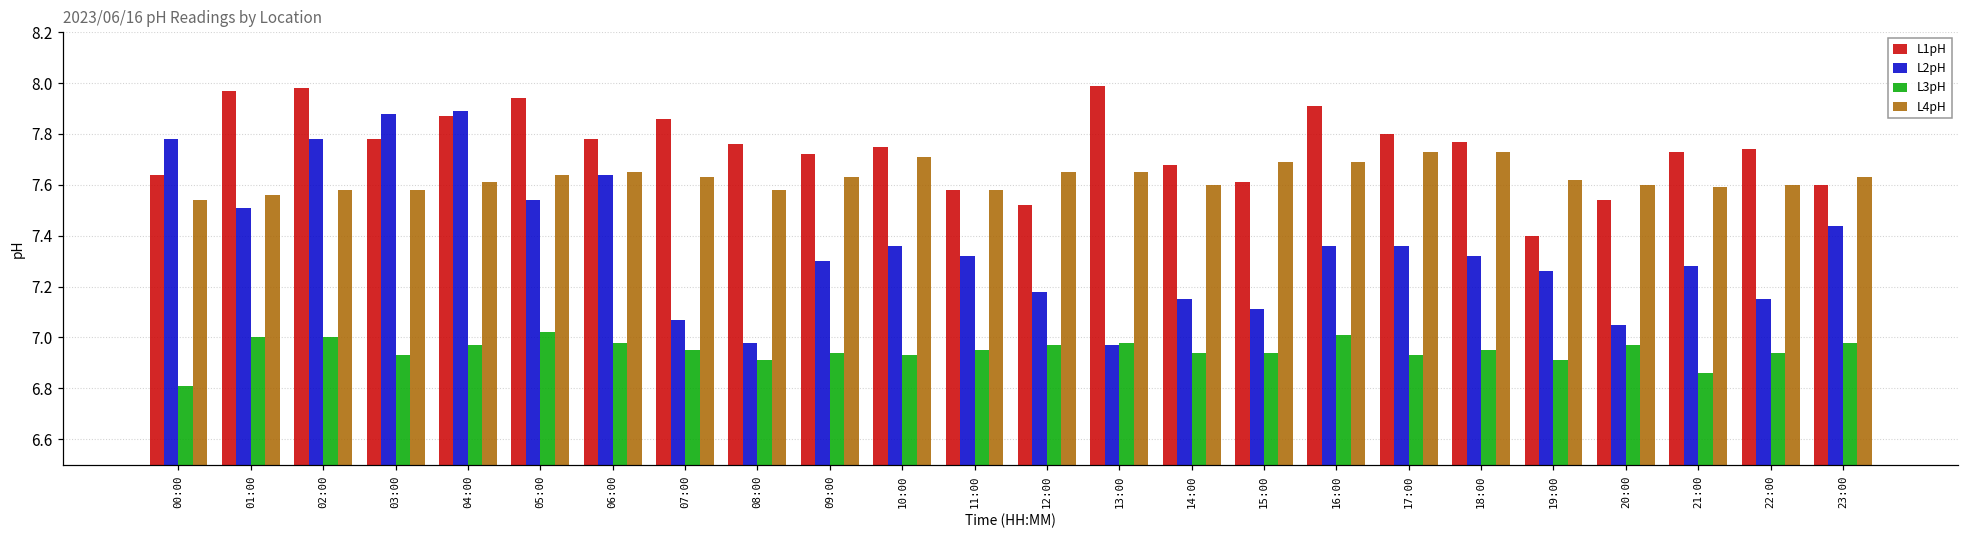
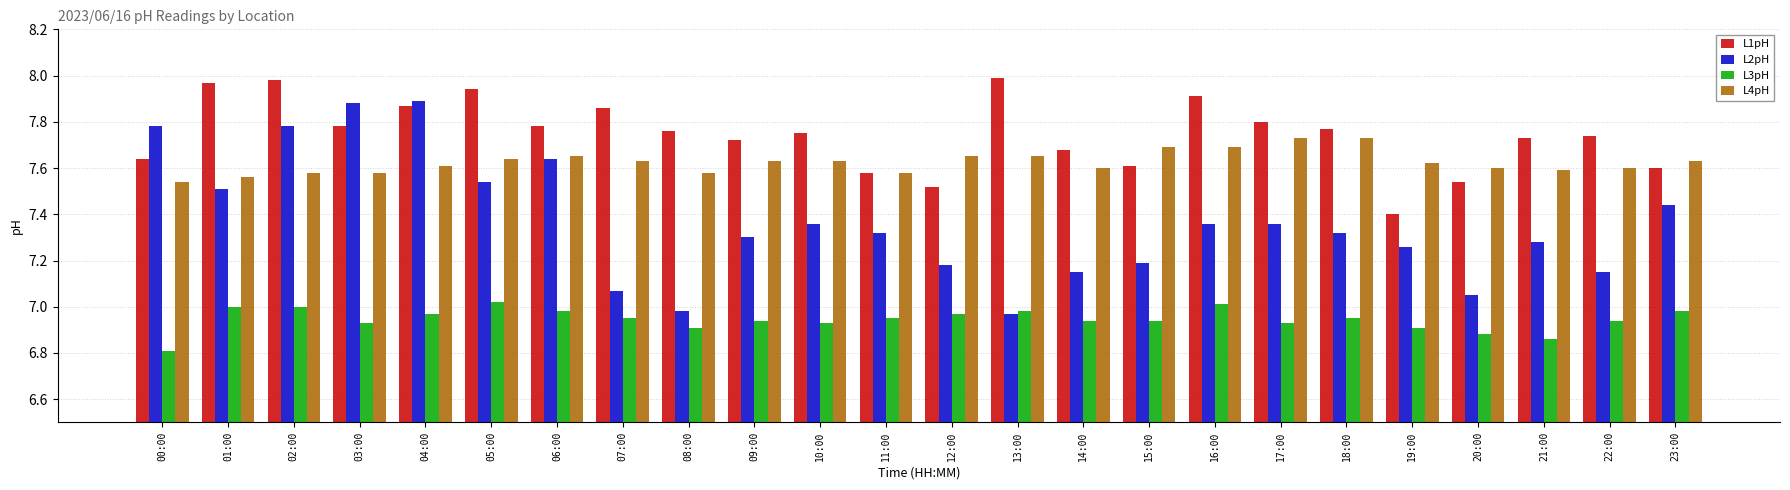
  {
    "L1pH": {
      "00:00": 7.64,
      "01:00": 7.97,
      "02:00": 7.98,
      "03:00": 7.78,
      "04:00": 7.87,
      "05:00": 7.94,
      "06:00": 7.78,
      "07:00": 7.86,
      "08:00": 7.76,
      "09:00": 7.72,
      "10:00": 7.75,
      "11:00": 7.58,
      "12:00": 7.52,
      "13:00": 7.99,
      "14:00": 7.68,
      "15:00": 7.61,
      "16:00": 7.91,
      "17:00": 7.80,
      "18:00": 7.77,
      "19:00": 7.40,
      "20:00": 7.54,
      "21:00": 7.73,
      "22:00": 7.74,
      "23:00": 7.60
    },
    "L2pH": {
      "00:00": 7.78,
      "01:00": 7.51,
      "02:00": 7.78,
      "03:00": 7.88,
      "04:00": 7.89,
      "05:00": 7.54,
      "06:00": 7.64,
      "07:00": 7.07,
      "08:00": 6.98,
      "09:00": 7.30,
      "10:00": 7.36,
      "11:00": 7.32,
      "12:00": 7.18,
      "13:00": 6.97,
      "14:00": 7.15,
-     "15:00": 7.11,
+     "15:00": 7.19,
      "16:00": 7.36,
      "17:00": 7.36,
      "18:00": 7.32,
      "19:00": 7.26,
      "20:00": 7.05,
      "21:00": 7.28,
      "22:00": 7.15,
      "23:00": 7.44
    },
    "L3pH": {
      "00:00": 6.81,
      "01:00": 7.00,
      "02:00": 7.00,
      "03:00": 6.93,
      "04:00": 6.97,
      "05:00": 7.02,
      "06:00": 6.98,
      "07:00": 6.95,
      "08:00": 6.91,
      "09:00": 6.94,
      "10:00": 6.93,
      "11:00": 6.95,
      "12:00": 6.97,
      "13:00": 6.98,
      "14:00": 6.94,
      "15:00": 6.94,
      "16:00": 7.01,
      "17:00": 6.93,
      "18:00": 6.95,
      "19:00": 6.91,
-     "20:00": 6.97,
+     "20:00": 6.88,
      "21:00": 6.86,
      "22:00": 6.94,
      "23:00": 6.98
    },
    "L4pH": {
      "00:00": 7.54,
      "01:00": 7.56,
      "02:00": 7.58,
      "03:00": 7.58,
      "04:00": 7.61,
      "05:00": 7.64,
      "06:00": 7.65,
      "07:00": 7.63,
      "08:00": 7.58,
      "09:00": 7.63,
-     "10:00": 7.71,
+     "10:00": 7.63,
      "11:00": 7.58,
      "12:00": 7.65,
      "13:00": 7.65,
      "14:00": 7.60,
      "15:00": 7.69,
      "16:00": 7.69,
      "17:00": 7.73,
      "18:00": 7.73,
      "19:00": 7.62,
      "20:00": 7.60,
      "21:00": 7.59,
      "22:00": 7.60,
      "23:00": 7.63
    }
  }
